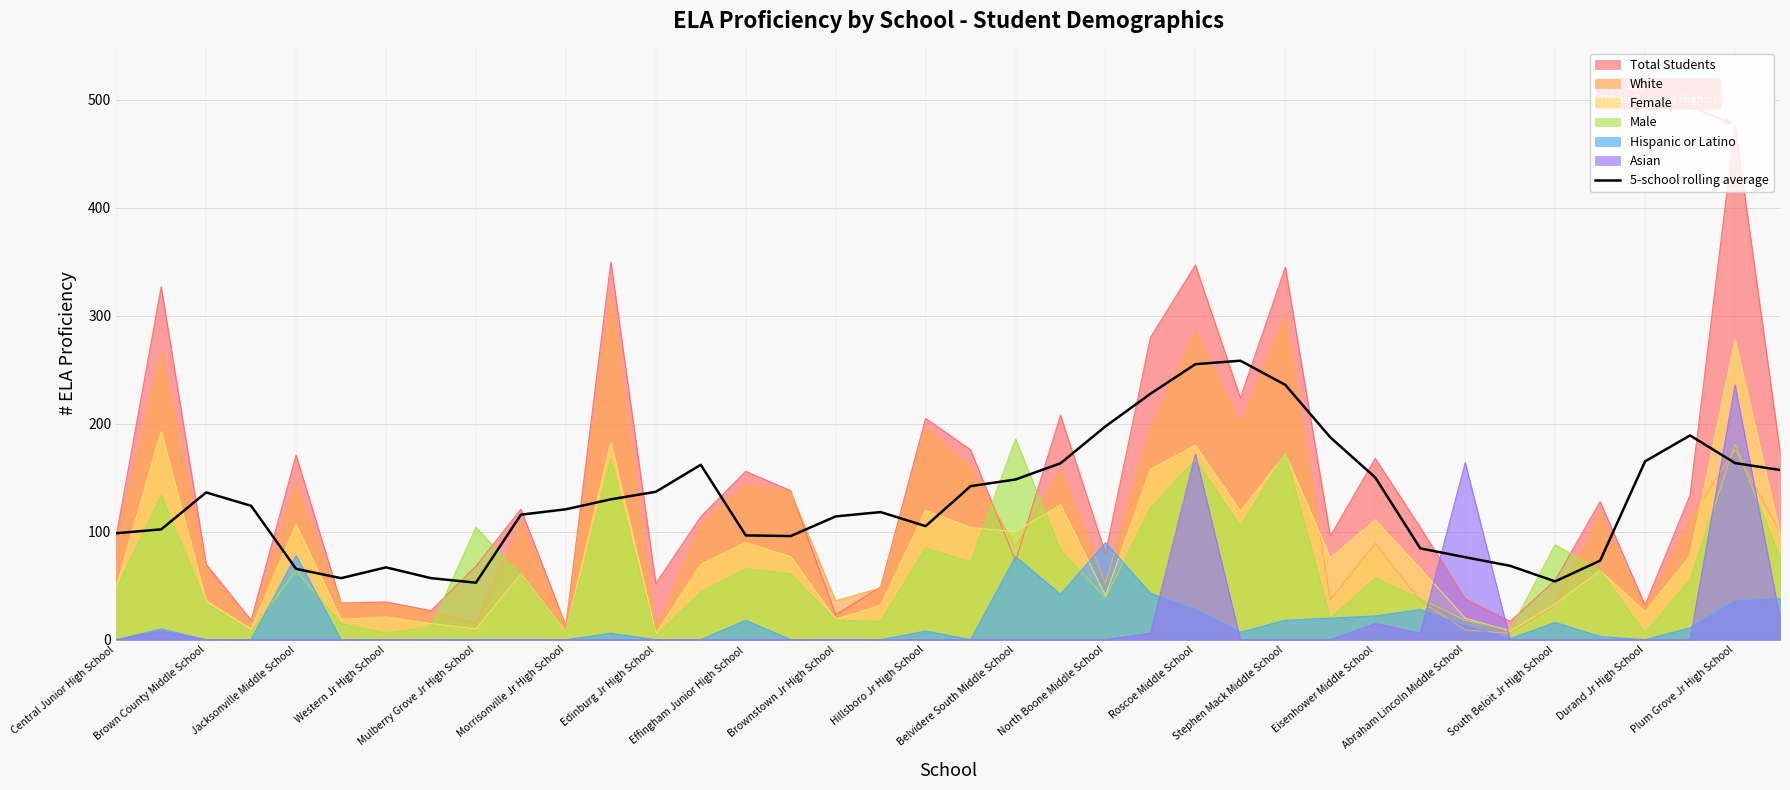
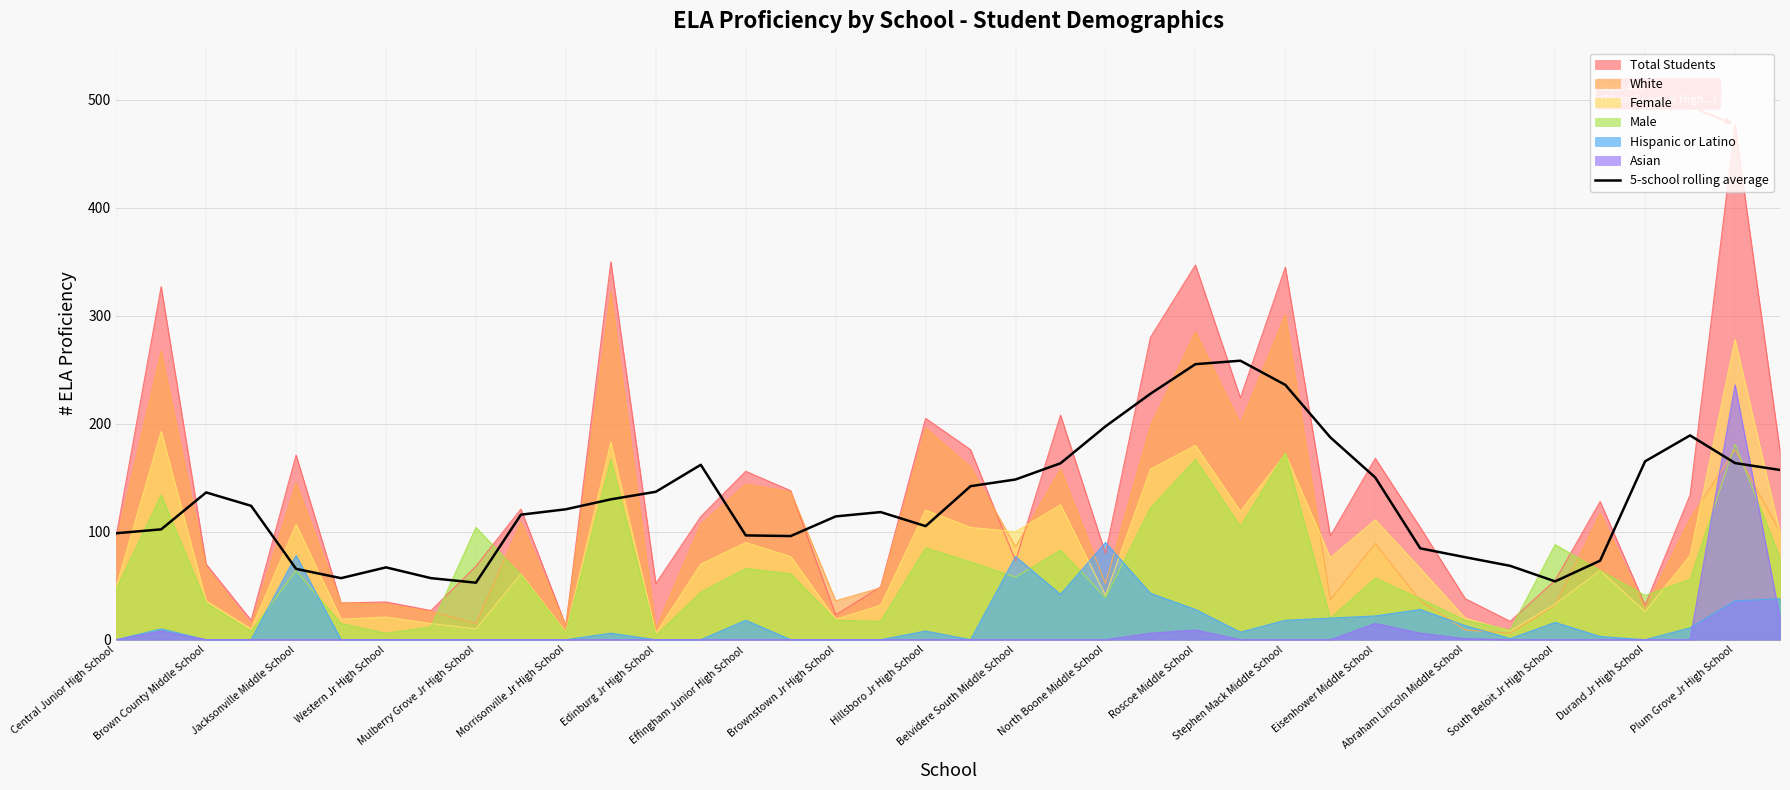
  {
    "Total Students": {
      "Central Junior High School": 96,
      "Brown County Middle School": 70,
      "Jacksonville Middle School": 171,
      "Mulberry Grove Jr High School": 68,
      "Edinburg Jr High School": 52,
      "Effingham Junior High School": 156,
      "Brownstown Jr High School": 23,
      "Hillsboro Jr High School": 205,
      "Belvidere South Middle School": 73,
      "North Boone Middle School": 80,
      "Roscoe Middle School": 347,
      "Stephen Mack Middle School": 345,
      "Eisenhower Middle School": 168,
      "Abraham Lincoln Middle School": 38,
      "Durand Jr High School": 32
    },
    "Male": {
      "Western Jr High School": 6,
      "Mulberry Grove Jr High School": 104,
      "Effingham Junior High School": 66,
      "Hillsboro Jr High School": 85,
-     "Belvidere South Middle School": 186,
+     "Belvidere South Middle School": 58,
      "Roscoe Middle School": 167,
      "Eisenhower Middle School": 57,
      "South Beloit Jr High School": 88,
-     "Durand Jr High School": 6,
+     "Durand Jr High School": 41,
      "Plum Grove Jr High School": 181
    },
    "Hispanic or Latino": {
      "Jacksonville Middle School": 78,
      "Effingham Junior High School": 18,
      "Hillsboro Jr High School": 8,
      "Belvidere South Middle School": 77,
      "North Boone Middle School": 90,
      "Roscoe Middle School": 28,
      "Stephen Mack Middle School": 18,
      "Eisenhower Middle School": 22,
      "Abraham Lincoln Middle School": 13,
      "South Beloit Jr High School": 16,
      "Plum Grove Jr High School": 36
    },
    "Asian": {
      "Jacksonville Middle School": 0,
      "Effingham Junior High School": 0,
      "Hillsboro Jr High School": 0,
      "Belvidere South Middle School": 0,
      "North Boone Middle School": 0,
-     "Roscoe Middle School": 172,
+     "Roscoe Middle School": 9,
      "Stephen Mack Middle School": 0,
      "Eisenhower Middle School": 15,
-     "Abraham Lincoln Middle School": 164,
+     "Abraham Lincoln Middle School": 1,
      "South Beloit Jr High School": 0,
      "Plum Grove Jr High School": 236
    },
    "5-school rolling average": {
      "Central Junior High School": 99,
      "Brown County Middle School": 136,
      "Western Jr High School": 67,
      "Mulberry Grove Jr High School": 53,
      "Morrisonville Jr High School": 121,
      "Edinburg Jr High School": 137,
      "Effingham Junior High School": 97,
      "Brownstown Jr High School": 114,
      "Hillsboro Jr High School": 105,
      "Belvidere South Middle School": 148,
      "North Boone Middle School": 198,
      "Roscoe Middle School": 255,
      "Stephen Mack Middle School": 236,
      "Eisenhower Middle School": 150,
      "Abraham Lincoln Middle School": 76,
      "Durand Jr High School": 165,
      "Plum Grove Jr High School": 164
    }
  }
